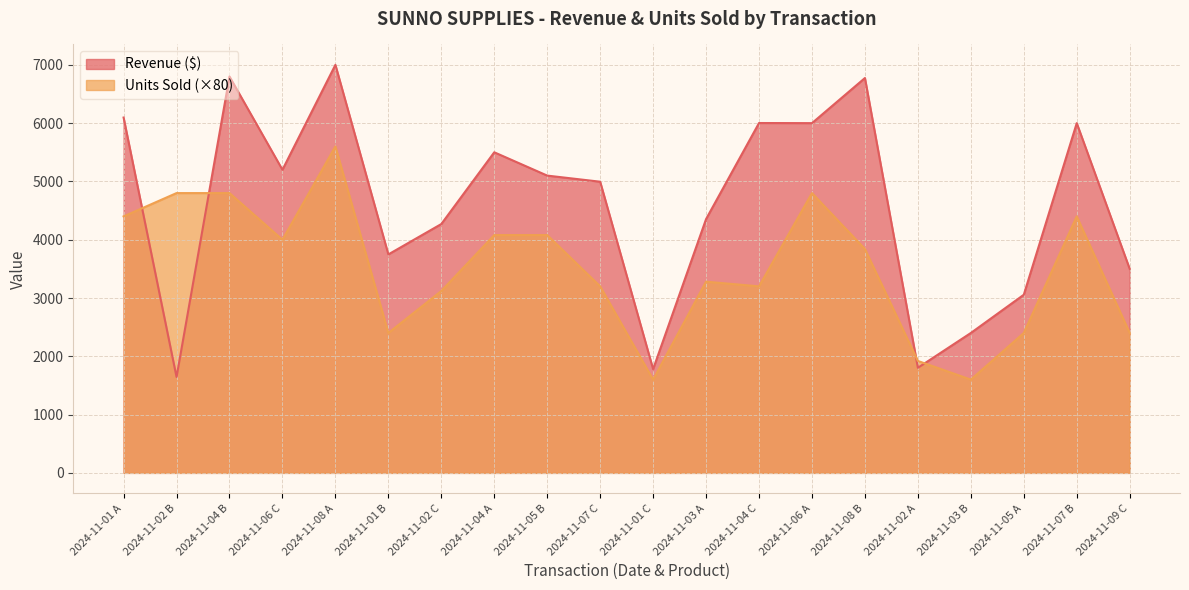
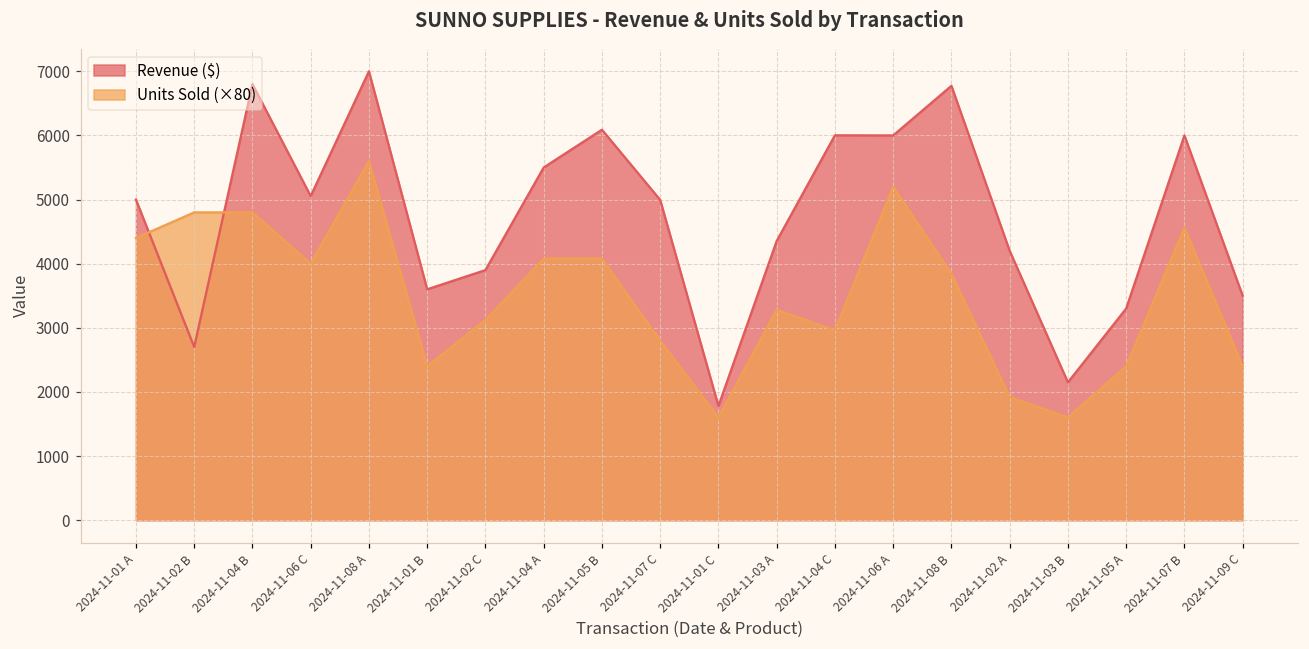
  {
    "Revenue ($)": {
-     "2024-11-01 A": 6100,
-     "2024-11-02 B": 1600,
-     "2024-11-06 C": 5200,
+     "2024-11-01 A": 5000,
+     "2024-11-02 B": 2700,
+     "2024-11-06 C": 5100,
      "2024-11-08 A": 7000,
-     "2024-11-01 B": 3700,
-     "2024-11-02 C": 4300,
+     "2024-11-01 B": 3600,
+     "2024-11-02 C": 3900,
      "2024-11-04 A": 5500,
-     "2024-11-05 B": 5100,
+     "2024-11-05 B": 6100,
      "2024-11-07 C": 5000,
      "2024-11-01 C": 1800,
      "2024-11-03 A": 4400,
      "2024-11-04 C": 6000,
      "2024-11-06 A": 6000,
      "2024-11-08 B": 6800,
-     "2024-11-02 A": 1800,
-     "2024-11-03 B": 2400,
-     "2024-11-05 A": 3100,
+     "2024-11-02 A": 4200,
+     "2024-11-03 B": 2100,
+     "2024-11-05 A": 3300,
      "2024-11-07 B": 6000,
      "2024-11-09 C": 3500
    },
    "Units Sold (×80)": {
      "2024-11-01 A": 4400,
      "2024-11-02 B": 4800,
      "2024-11-04 B": 4800,
      "2024-11-06 C": 4000,
      "2024-11-08 A": 5600,
      "2024-11-01 B": 2400,
      "2024-11-02 C": 3100,
      "2024-11-04 A": 4100,
      "2024-11-05 B": 4100,
-     "2024-11-07 C": 3200,
+     "2024-11-07 C": 2800,
      "2024-11-01 C": 1600,
      "2024-11-03 A": 3300,
-     "2024-11-04 C": 3200,
-     "2024-11-06 A": 4800,
+     "2024-11-04 C": 3000,
+     "2024-11-06 A": 5200,
      "2024-11-08 B": 3800,
      "2024-11-02 A": 1900,
      "2024-11-03 B": 1600,
      "2024-11-05 A": 2400,
-     "2024-11-07 B": 4400,
+     "2024-11-07 B": 4600,
      "2024-11-09 C": 2400
    }
  }
